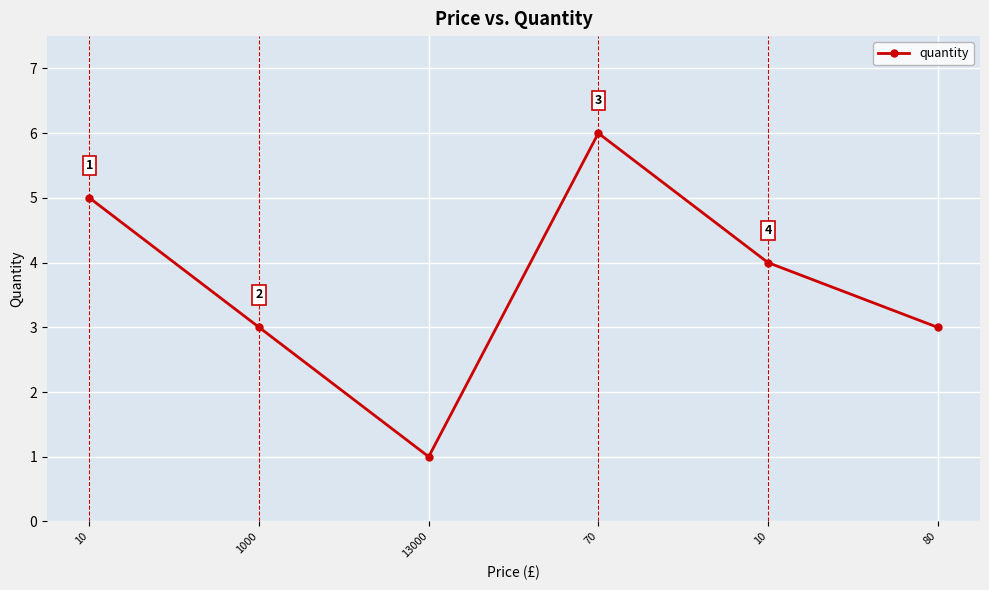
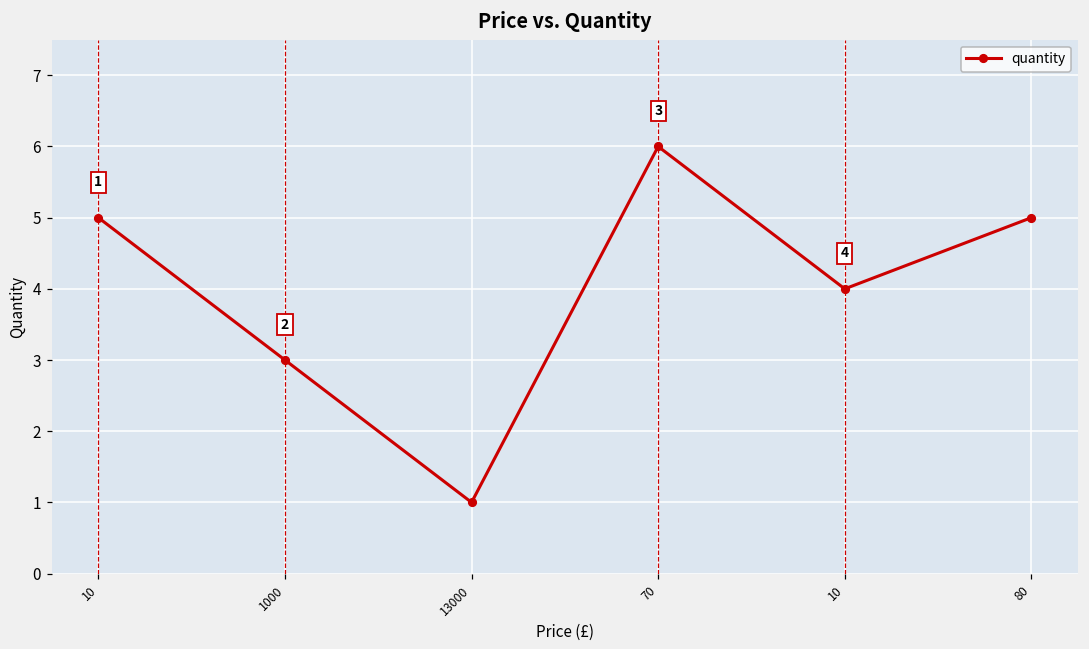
  {
    "1000": 3,
    "13000": 1,
    "70": 6,
-   "80": 3
+   "80": 5
  }
